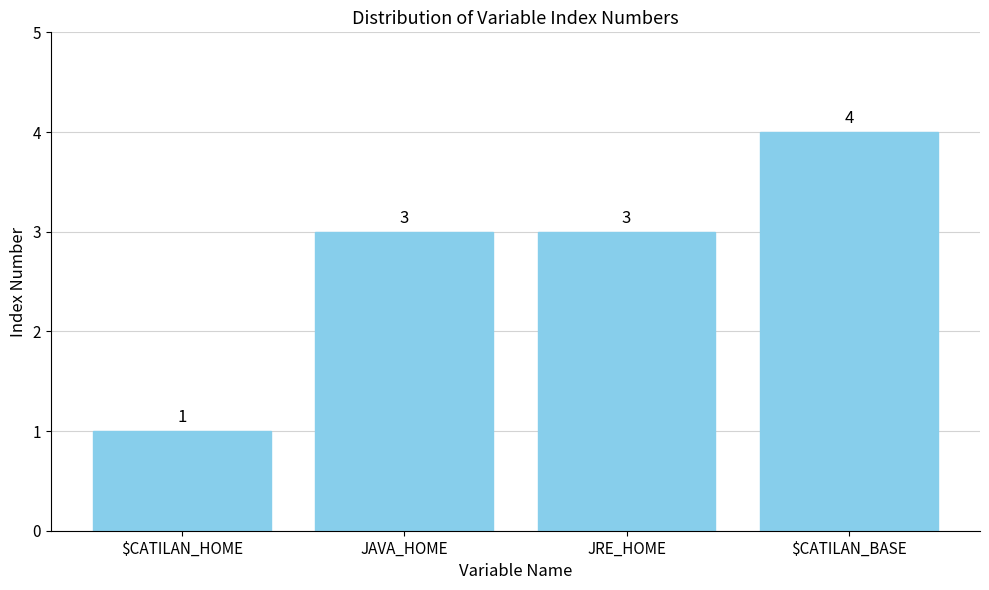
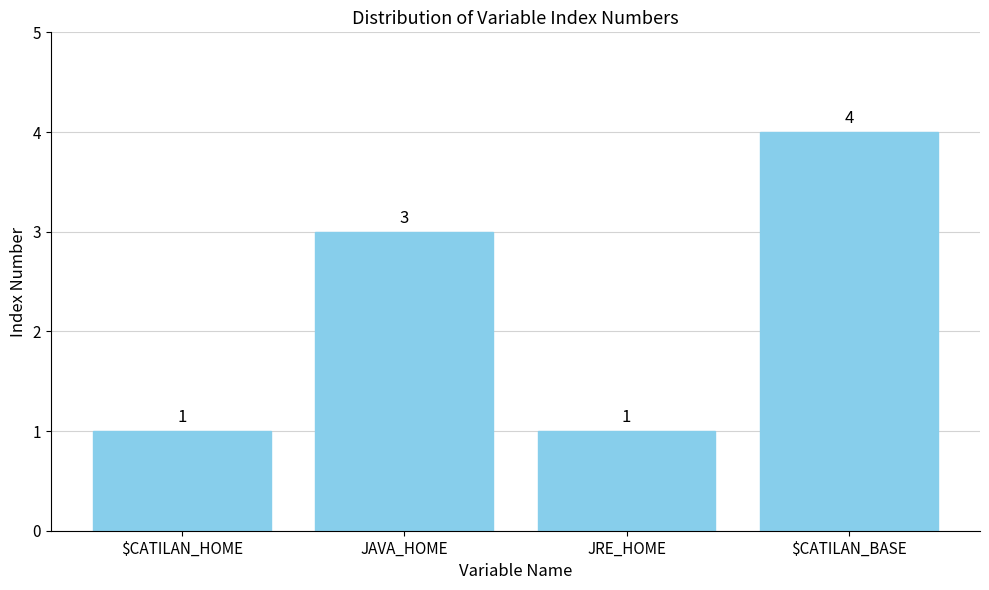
  {
    "$CATILAN_HOME": 1,
    "JAVA_HOME": 3,
-   "JRE_HOME": 3,
+   "JRE_HOME": 1,
    "$CATILAN_BASE": 4
  }
